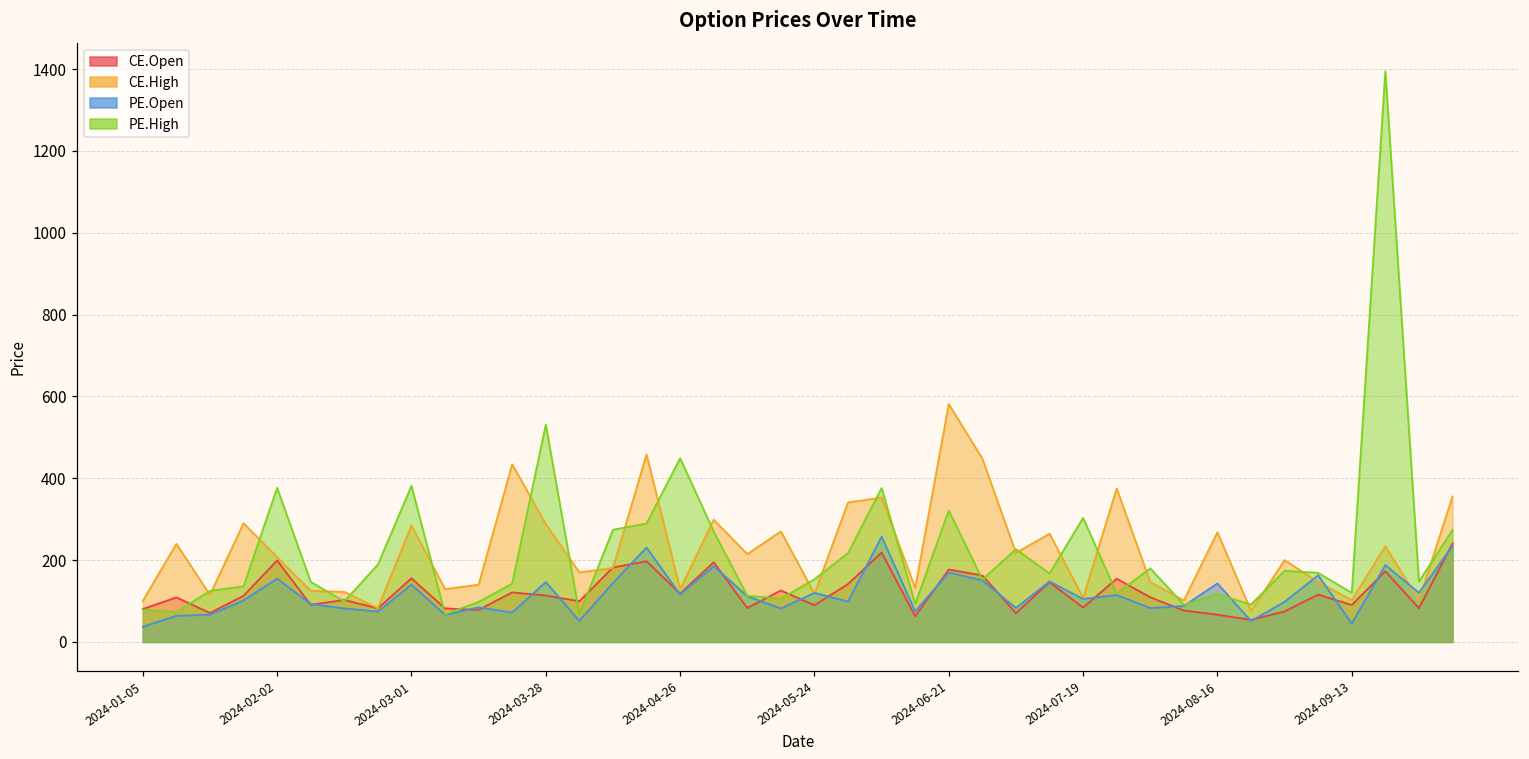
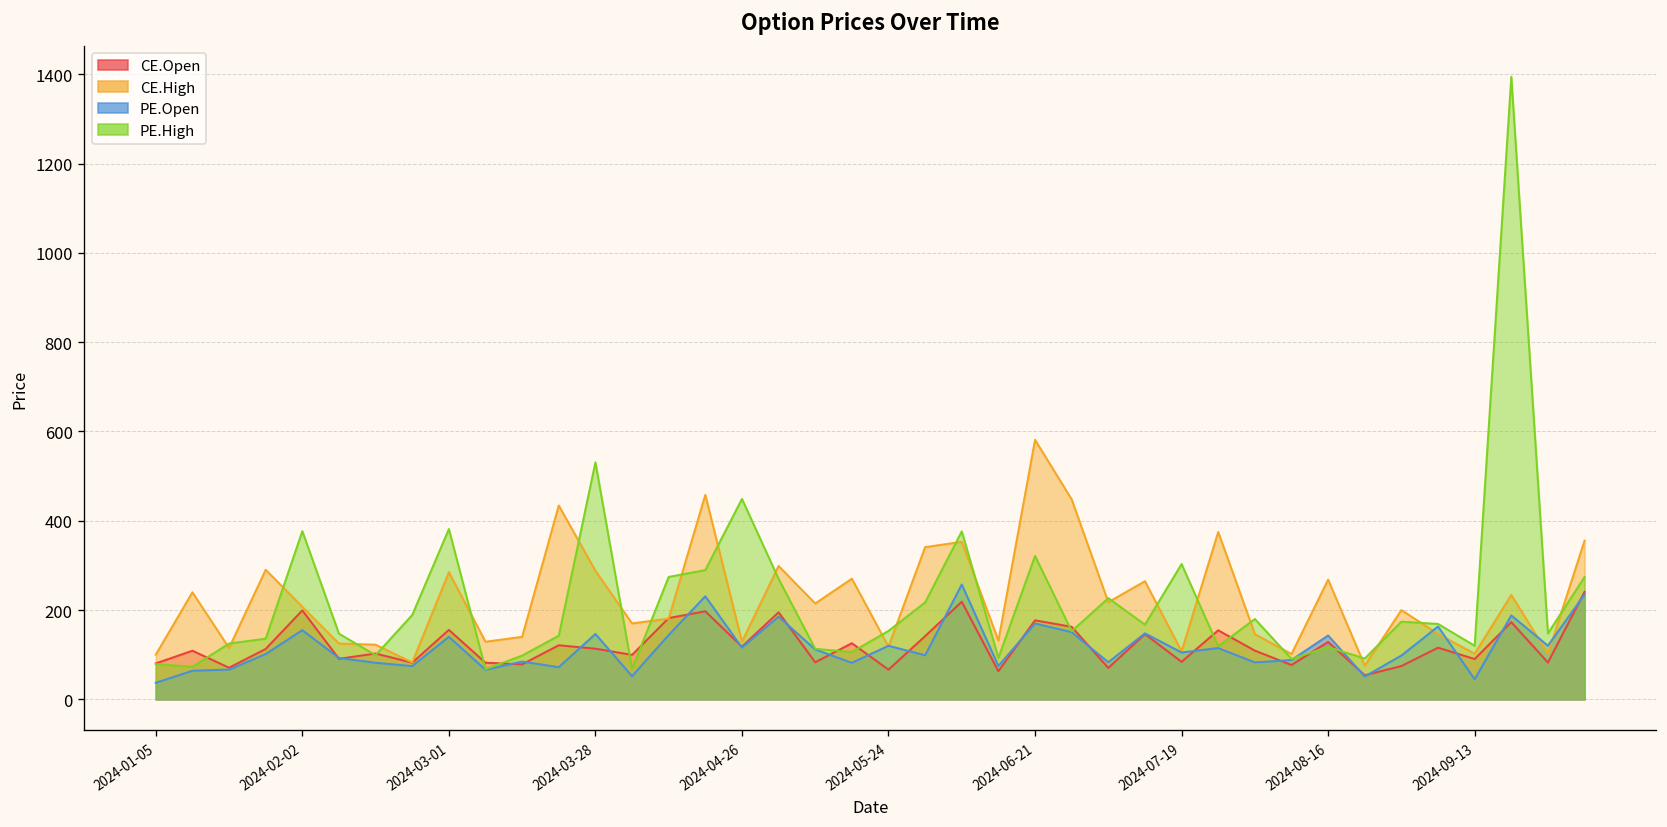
  {
    "CE.Open": {
      "2024-02-02": 200,
      "2024-03-01": 160,
      "2024-03-28": 110,
-     "2024-05-24": 90,
+     "2024-05-24": 70,
      "2024-06-21": 180,
      "2024-07-19": 80,
-     "2024-08-16": 70,
+     "2024-08-16": 130,
      "2024-09-13": 90
    },
    "CE.High": {
      "2024-01-05": 100,
      "2024-02-02": 210,
      "2024-03-01": 290,
      "2024-03-28": 290,
      "2024-04-26": 130,
      "2024-06-21": 580,
      "2024-08-16": 270,
      "2024-09-13": 100
    },
    "PE.Open": {
      "2024-01-05": 40,
      "2024-02-02": 160,
      "2024-03-01": 140,
      "2024-03-28": 150,
      "2024-06-21": 170,
      "2024-08-16": 140,
      "2024-09-13": 50
    },
    "PE.High": {
      "2024-02-02": 380,
      "2024-03-01": 380,
      "2024-03-28": 530,
      "2024-04-26": 450,
      "2024-05-24": 150,
      "2024-06-21": 320,
      "2024-07-19": 300,
      "2024-08-16": 120,
      "2024-09-13": 120
    }
  }
